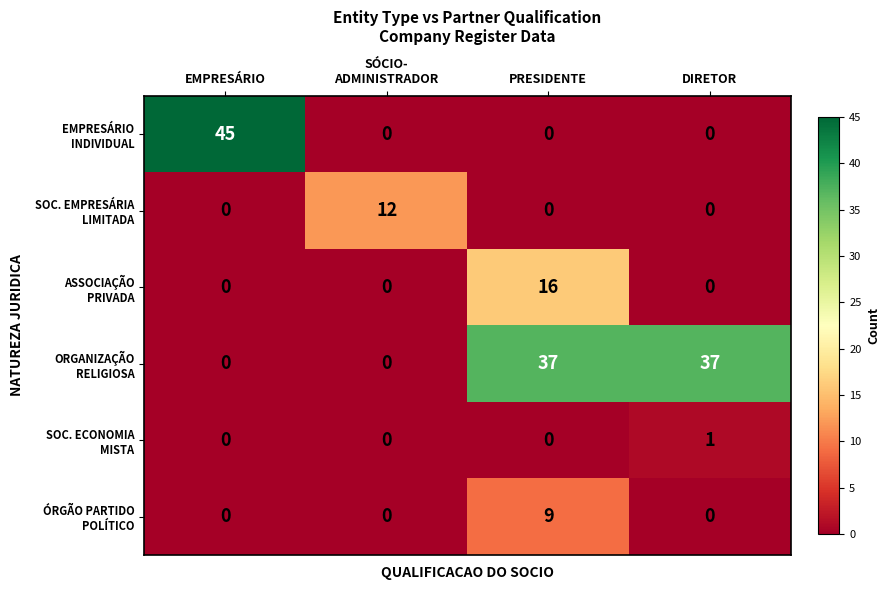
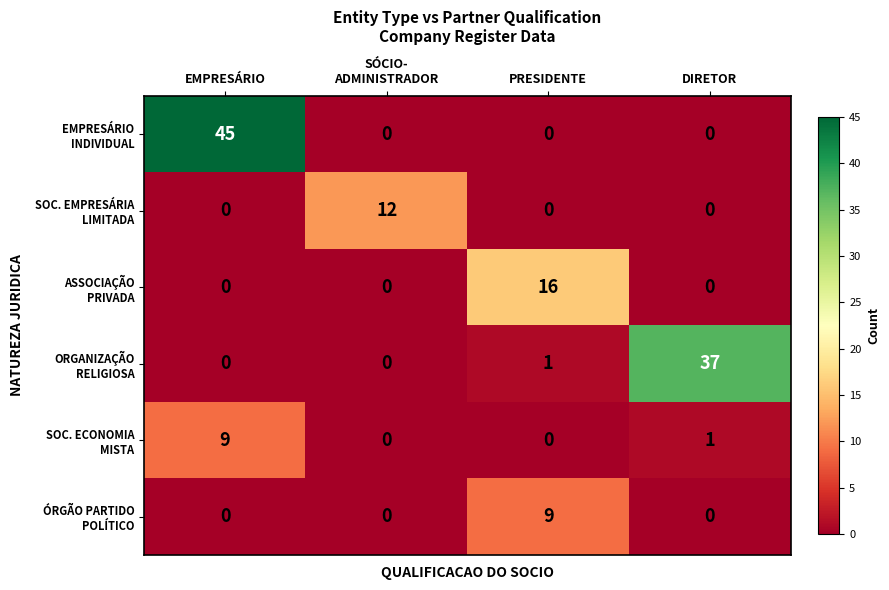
  {
    "EMPRESÁRIO INDIVIDUAL": {
      "EMPRESÁRIO": 45,
      "SÓCIO- ADMINISTRADOR": 0,
      "PRESIDENTE": 0,
      "DIRETOR": 0
    },
    "SOC. EMPRESÁRIA LIMITADA": {
      "EMPRESÁRIO": 0,
      "SÓCIO- ADMINISTRADOR": 12,
      "PRESIDENTE": 0,
      "DIRETOR": 0
    },
    "ASSOCIAÇÃO PRIVADA": {
      "EMPRESÁRIO": 0,
      "SÓCIO- ADMINISTRADOR": 0,
      "PRESIDENTE": 16,
      "DIRETOR": 0
    },
    "ORGANIZAÇÃO RELIGIOSA": {
      "EMPRESÁRIO": 0,
      "SÓCIO- ADMINISTRADOR": 0,
-     "PRESIDENTE": 37,
+     "PRESIDENTE": 1,
      "DIRETOR": 37
    },
    "SOC. ECONOMIA MISTA": {
-     "EMPRESÁRIO": 0,
+     "EMPRESÁRIO": 9,
      "SÓCIO- ADMINISTRADOR": 0,
      "PRESIDENTE": 0,
      "DIRETOR": 1
    },
    "ÓRGÃO PARTIDO POLÍTICO": {
      "EMPRESÁRIO": 0,
      "SÓCIO- ADMINISTRADOR": 0,
      "PRESIDENTE": 9,
      "DIRETOR": 0
    }
  }
